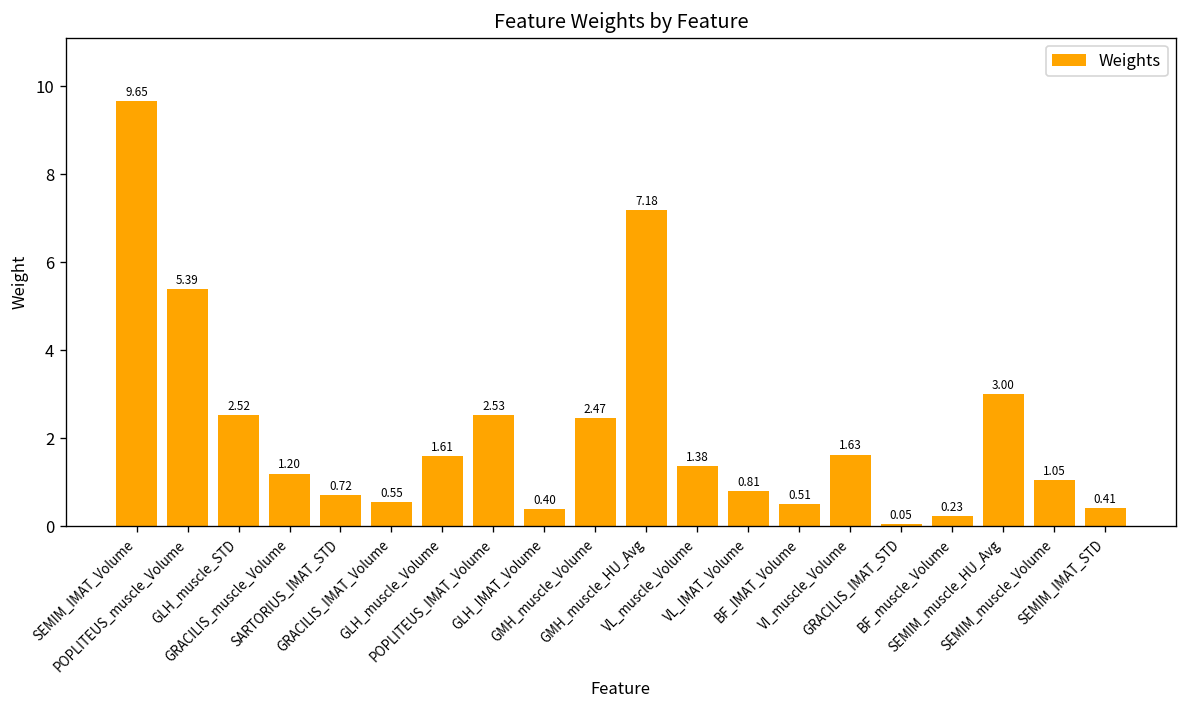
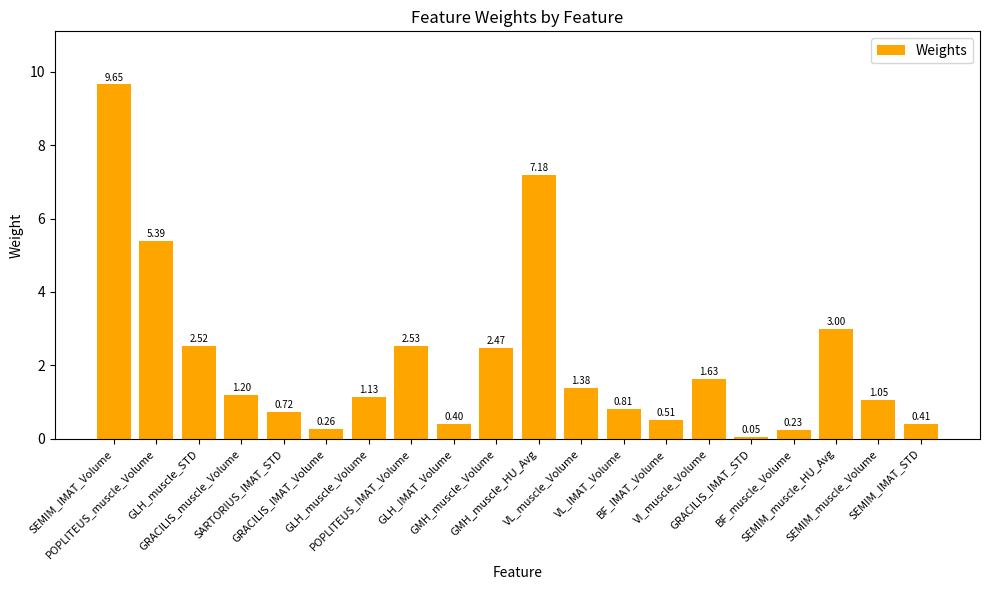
  {
    "SEMIM_IMAT_Volume": 9.65,
    "POPLITEUS_muscle_Volume": 5.39,
    "GLH_muscle_STD": 2.52,
    "GRACILIS_muscle_Volume": 1.20,
    "SARTORIUS_IMAT_STD": 0.72,
-   "GRACILIS_IMAT_Volume": 0.55,
-   "GLH_muscle_Volume": 1.61,
+   "GRACILIS_IMAT_Volume": 0.26,
+   "GLH_muscle_Volume": 1.13,
    "POPLITEUS_IMAT_Volume": 2.53,
    "GLH_IMAT_Volume": 0.40,
    "GMH_muscle_Volume": 2.47,
    "GMH_muscle_HU_Avg": 7.18,
    "VL_muscle_Volume": 1.38,
    "VL_IMAT_Volume": 0.81,
    "BF_IMAT_Volume": 0.51,
    "VI_muscle_Volume": 1.63,
    "GRACILIS_IMAT_STD": 0.05,
    "BF_muscle_Volume": 0.23,
    "SEMIM_muscle_HU_Avg": 3.00,
    "SEMIM_muscle_Volume": 1.05,
    "SEMIM_IMAT_STD": 0.41
  }
